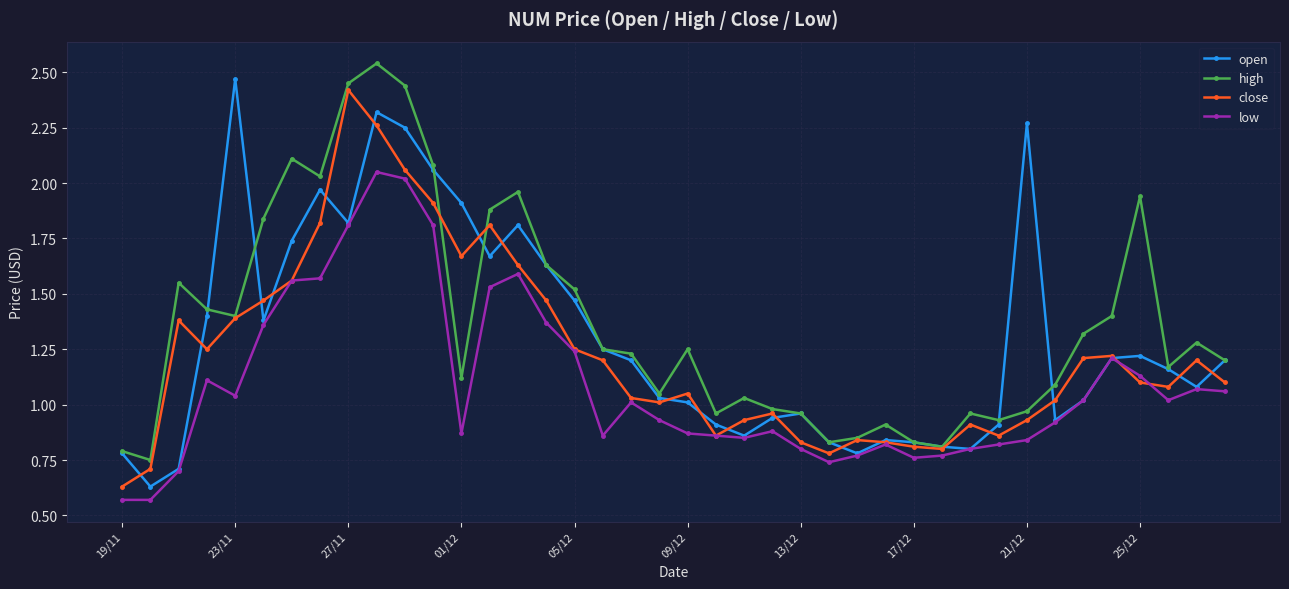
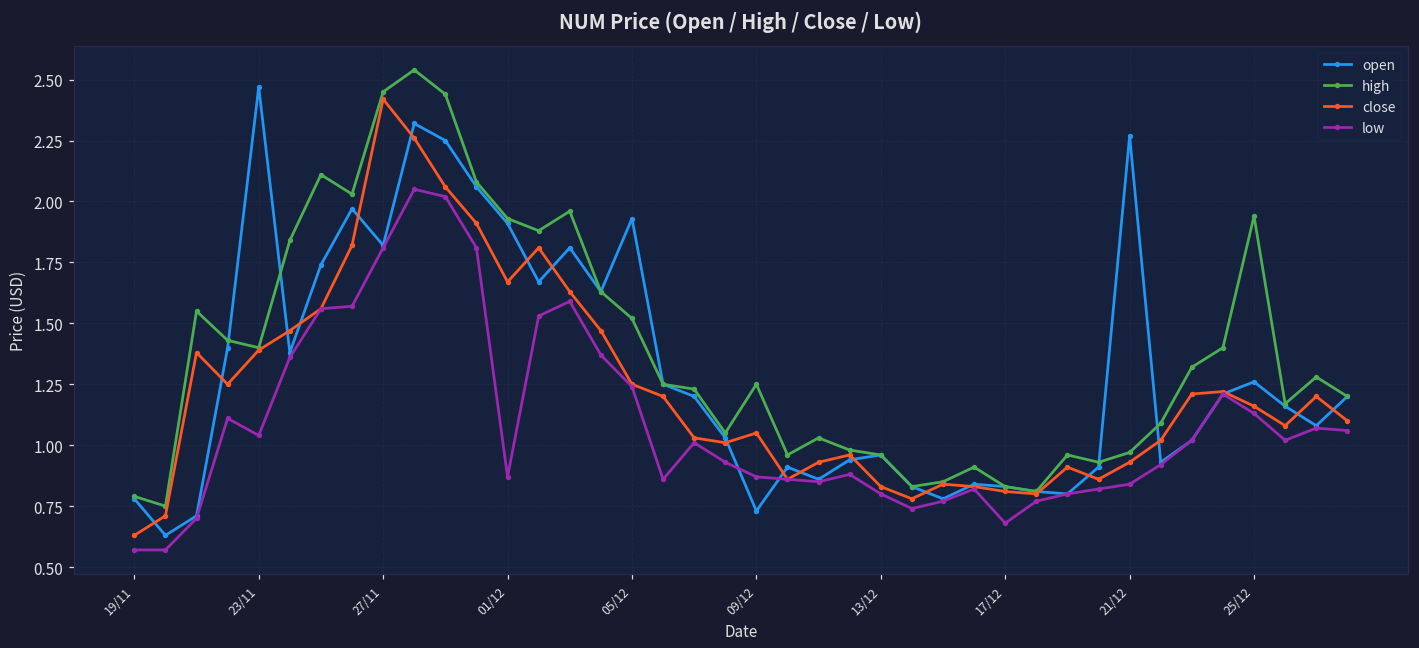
  {
    "open": {
      "23/11": 2.47,
      "01/12": 1.91,
-     "05/12": 1.47,
-     "09/12": 1.01,
+     "05/12": 1.93,
+     "09/12": 0.73,
      "21/12": 2.27,
-     "25/12": 1.22
+     "25/12": 1.26
    },
    "high": {
      "27/11": 2.45,
-     "01/12": 1.12,
+     "01/12": 1.93,
      "05/12": 1.52,
      "09/12": 1.25,
      "21/12": 0.97,
      "25/12": 1.94
    },
    "close": {
      "19/11": 0.63,
      "27/11": 2.42,
      "01/12": 1.67,
      "09/12": 1.05,
      "13/12": 0.83,
      "17/12": 0.81,
      "21/12": 0.93,
-     "25/12": 1.10
+     "25/12": 1.16
    },
    "low": {
      "19/11": 0.57,
      "23/11": 1.04,
      "01/12": 0.87,
      "09/12": 0.87,
      "13/12": 0.80,
-     "17/12": 0.76,
+     "17/12": 0.68,
      "21/12": 0.84,
      "25/12": 1.13
    }
  }
